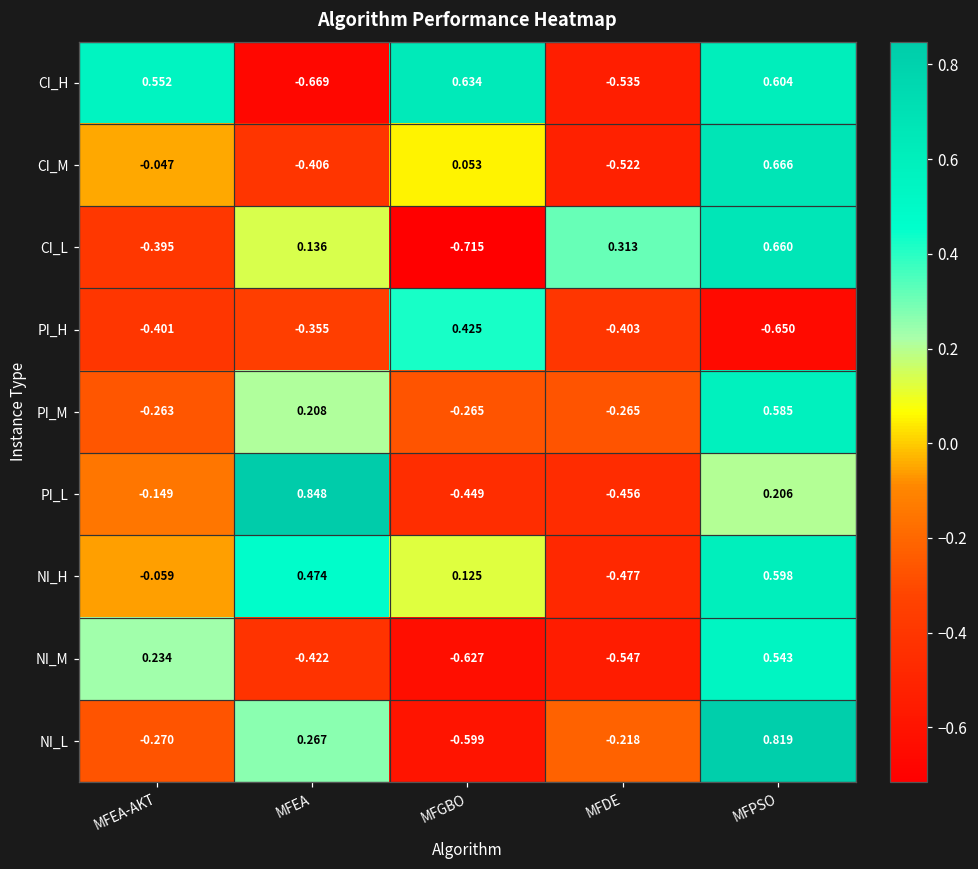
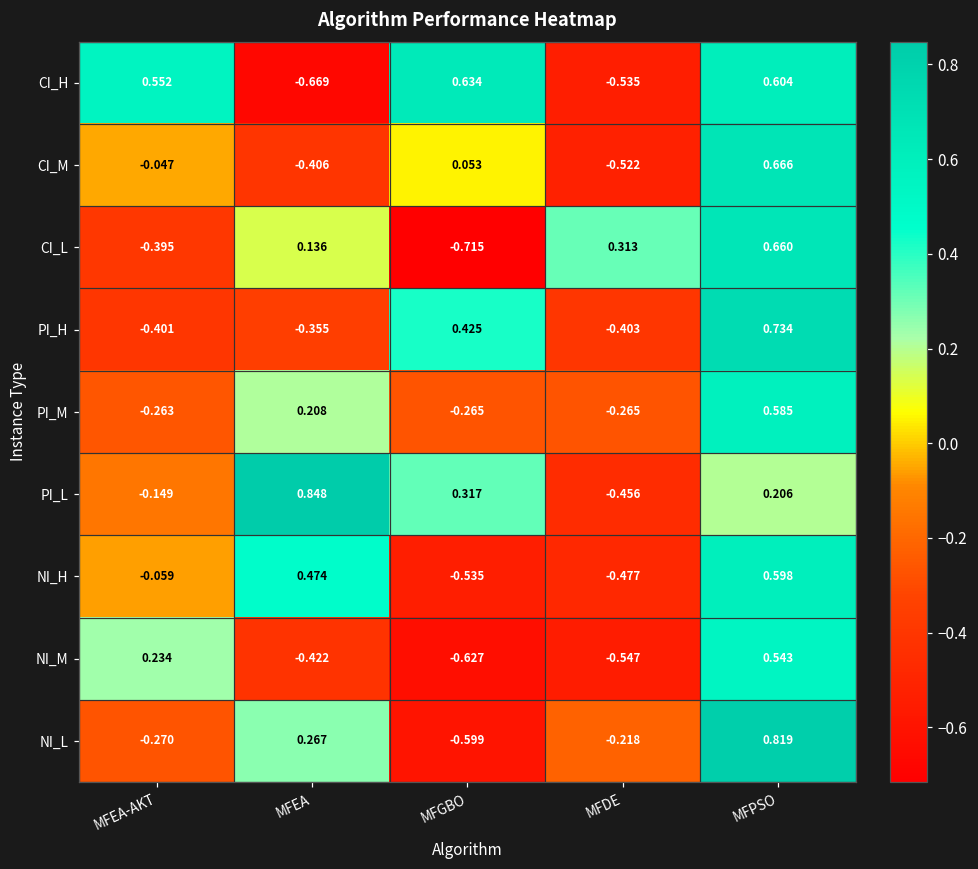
  {
    "CI_H": {
      "MFEA-AKT": 0.552,
      "MFEA": -0.669,
      "MFGBO": 0.634,
      "MFDE": -0.535,
      "MFPSO": 0.604
    },
    "CI_M": {
      "MFEA-AKT": -0.047,
      "MFEA": -0.406,
      "MFGBO": 0.053,
      "MFDE": -0.522,
      "MFPSO": 0.666
    },
    "CI_L": {
      "MFEA-AKT": -0.395,
      "MFEA": 0.136,
      "MFGBO": -0.715,
      "MFDE": 0.313,
      "MFPSO": 0.660
    },
    "PI_H": {
      "MFEA-AKT": -0.401,
      "MFEA": -0.355,
      "MFGBO": 0.425,
      "MFDE": -0.403,
-     "MFPSO": -0.650
+     "MFPSO": 0.734
    },
    "PI_M": {
      "MFEA-AKT": -0.263,
      "MFEA": 0.208,
      "MFGBO": -0.265,
      "MFDE": -0.265,
      "MFPSO": 0.585
    },
    "PI_L": {
      "MFEA-AKT": -0.149,
      "MFEA": 0.848,
-     "MFGBO": -0.449,
+     "MFGBO": 0.317,
      "MFDE": -0.456,
      "MFPSO": 0.206
    },
    "NI_H": {
      "MFEA-AKT": -0.059,
      "MFEA": 0.474,
-     "MFGBO": 0.125,
+     "MFGBO": -0.535,
      "MFDE": -0.477,
      "MFPSO": 0.598
    },
    "NI_M": {
      "MFEA-AKT": 0.234,
      "MFEA": -0.422,
      "MFGBO": -0.627,
      "MFDE": -0.547,
      "MFPSO": 0.543
    },
    "NI_L": {
      "MFEA-AKT": -0.270,
      "MFEA": 0.267,
      "MFGBO": -0.599,
      "MFDE": -0.218,
      "MFPSO": 0.819
    }
  }
